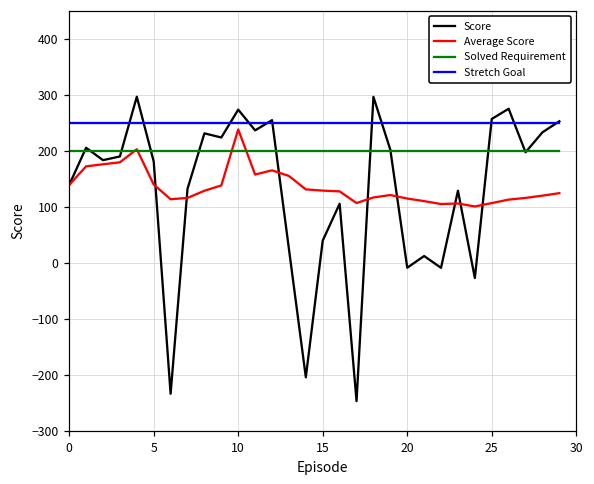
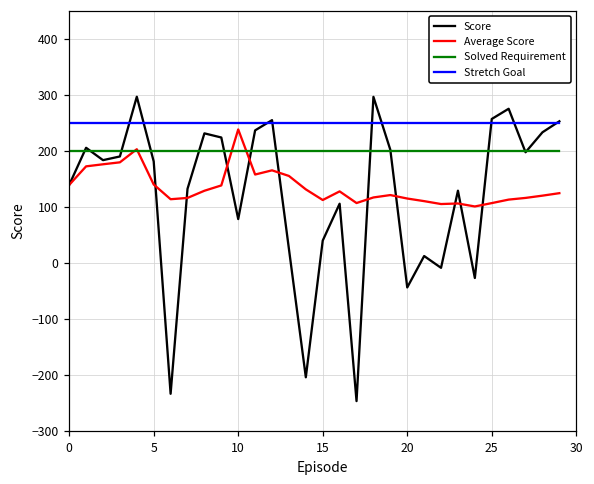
  {
    "Score": {
      "5": 180,
-     "10": 270,
+     "10": 80,
      "15": 40,
-     "20": -10,
+     "20": -40,
      "25": 260
    },
    "Average Score": {
      "5": 140,
      "10": 240,
-     "15": 130,
+     "15": 110,
      "20": 120,
      "25": 110
    },
    "Solved Requirement": {
      "0": 200,
      "5": 200,
      "10": 200,
      "15": 200,
      "20": 200,
      "25": 200
    },
    "Stretch Goal": {
      "0": 250,
      "5": 250,
      "10": 250,
      "15": 250,
      "20": 250,
      "25": 250
    }
  }
